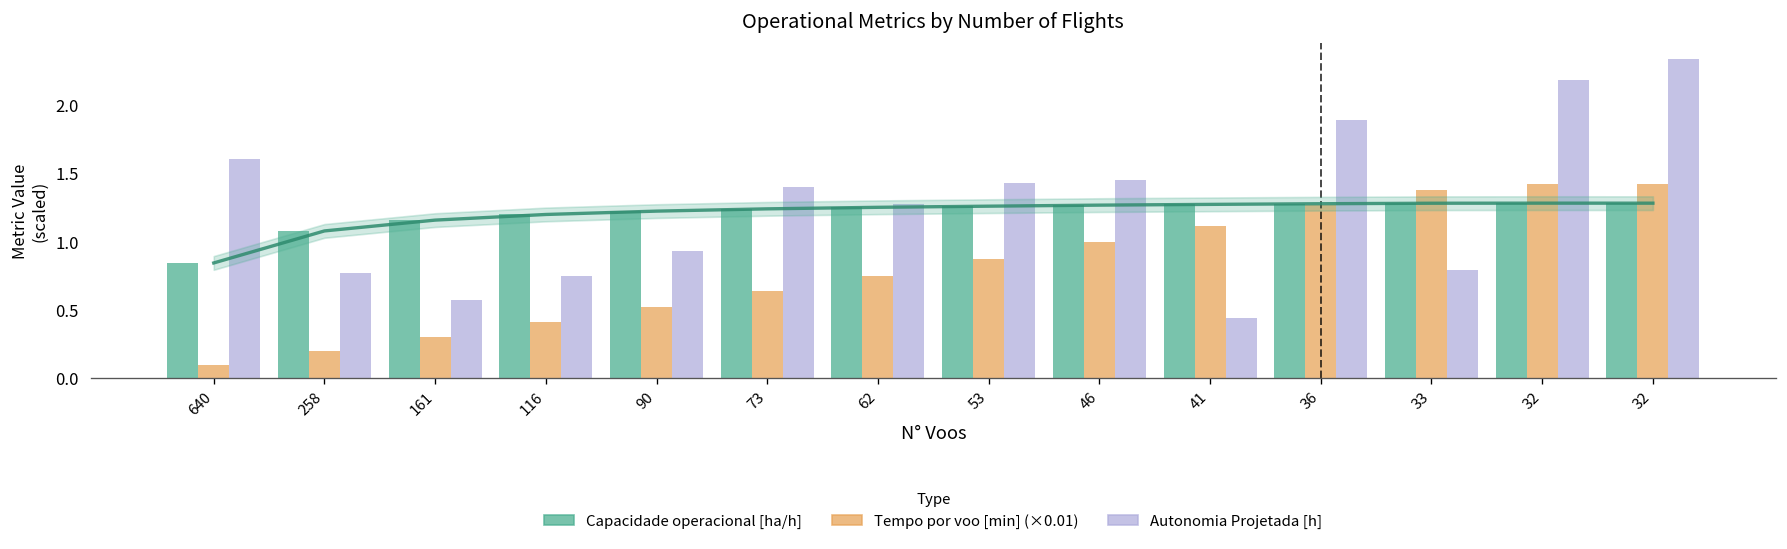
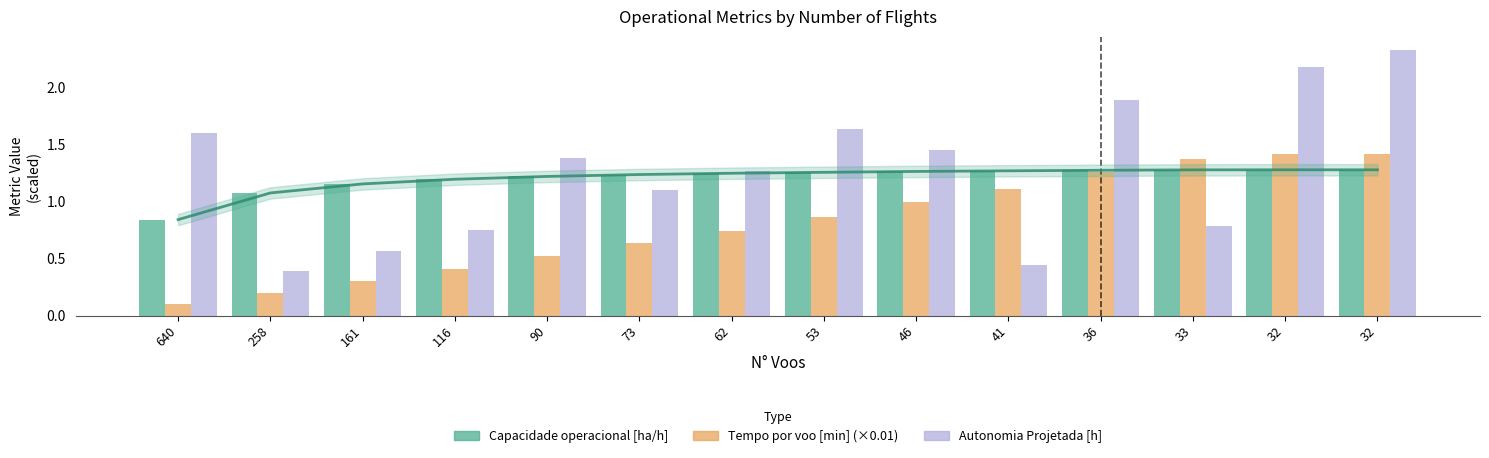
  {
    "Autonomia Projetada [h]": {
      "640": 1.60,
-     "258": 0.77,
+     "258": 0.39,
      "161": 0.57,
      "116": 0.75,
-     "90": 0.93,
-     "73": 1.4,
+     "90": 1.38,
+     "73": 1.1,
      "62": 1.27,
-     "53": 1.43,
+     "53": 1.64,
      "46": 1.45,
      "41": 0.44,
      "36": 1.89,
      "33": 0.79
    }
  }
